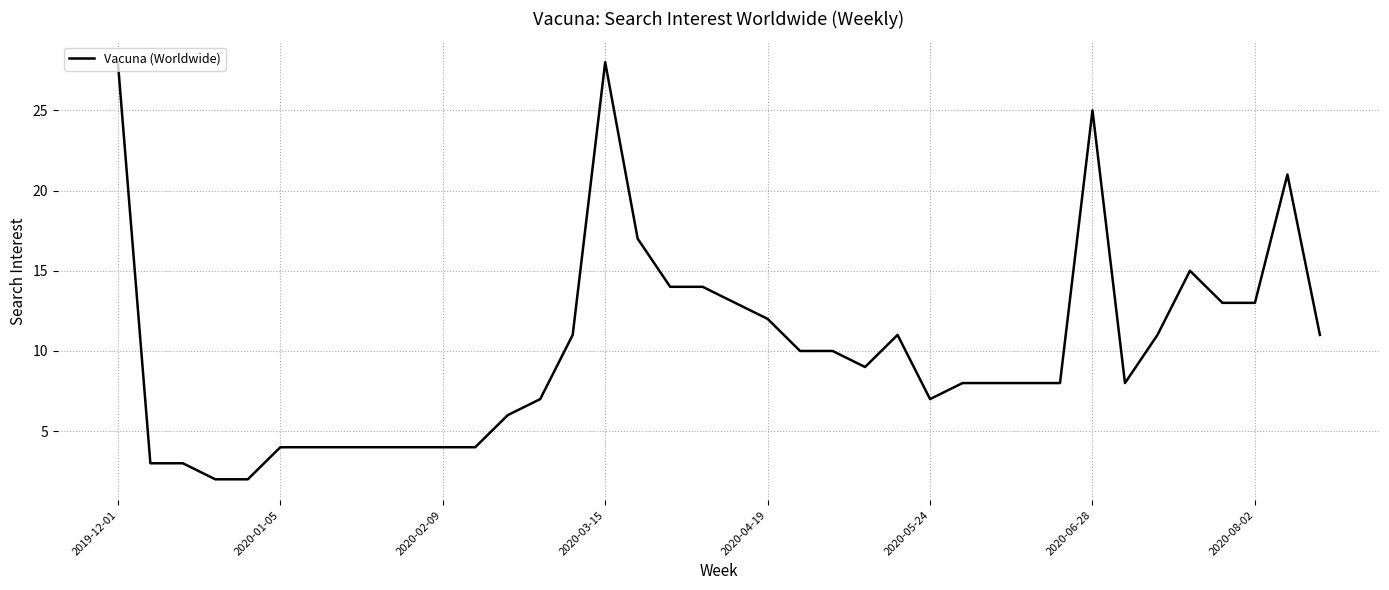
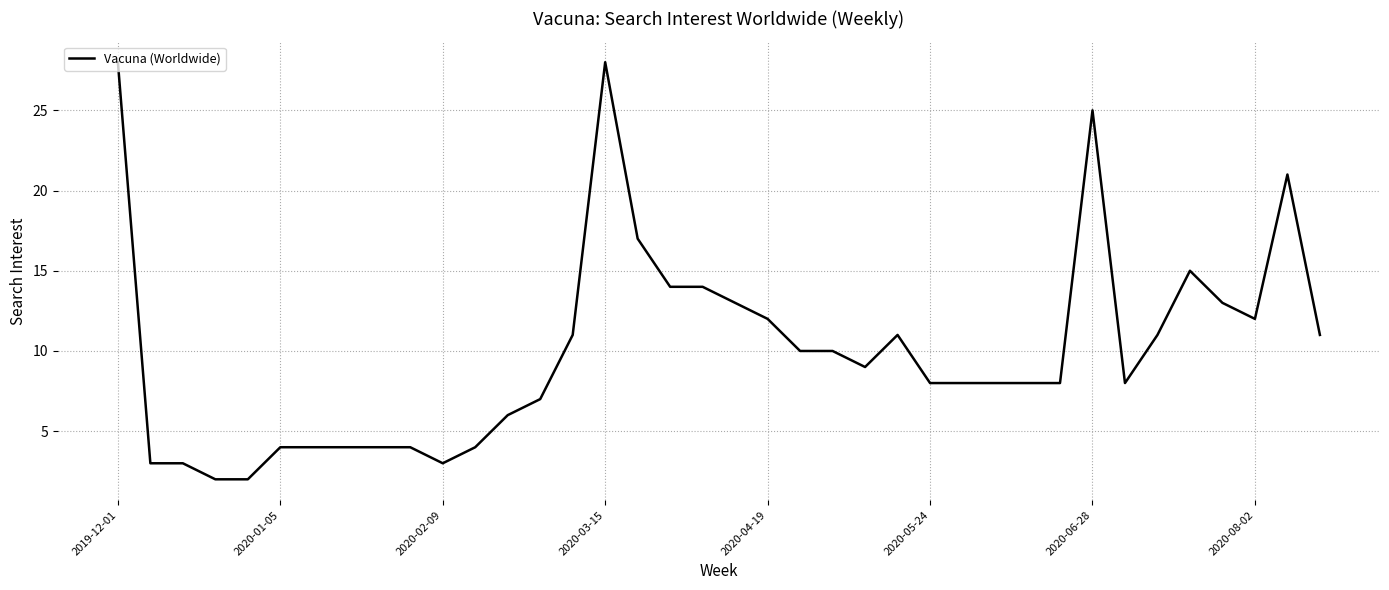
  {
    "2020-01-05": 4,
-   "2020-02-09": 4,
+   "2020-02-09": 3,
    "2020-03-15": 28,
    "2020-04-19": 12,
-   "2020-05-24": 7,
+   "2020-05-24": 8,
    "2020-06-28": 25,
-   "2020-08-02": 13
+   "2020-08-02": 12
  }
